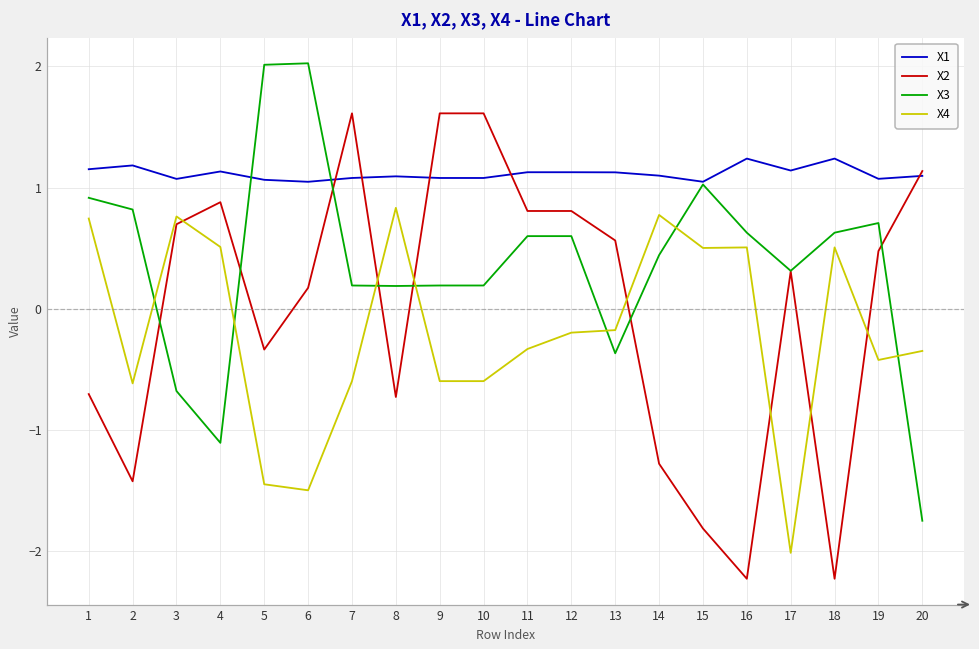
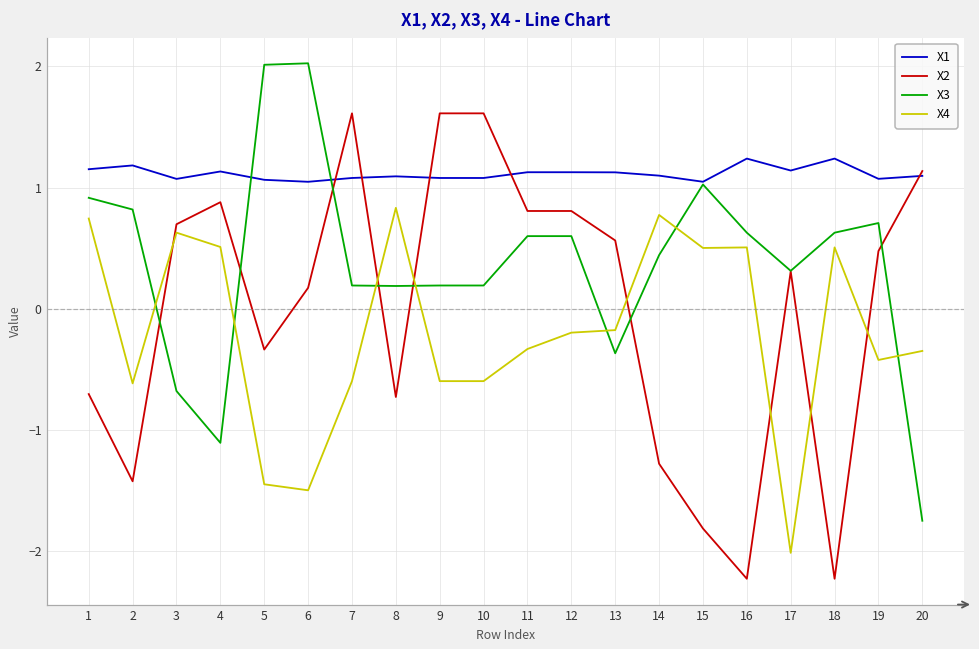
  {
    "X1": {
      "1": 1.15,
      "2": 1.18,
      "3": 1.07,
      "4": 1.13,
      "5": 1.06,
      "6": 1.05,
      "7": 1.08,
      "8": 1.09,
      "9": 1.08,
      "10": 1.08,
      "11": 1.13,
      "12": 1.13,
      "13": 1.13,
      "14": 1.10,
      "16": 1.24,
      "17": 1.14,
      "18": 1.24,
      "19": 1.07,
      "20": 1.10
    },
    "X2": {
      "1": -0.70,
      "2": -1.42,
      "3": 0.70,
      "4": 0.88,
      "5": -0.34,
      "6": 0.17,
      "7": 1.61,
      "8": -0.73,
      "9": 1.61,
      "10": 1.61,
      "11": 0.81,
      "12": 0.81,
      "13": 0.56,
      "14": -1.28,
      "15": -1.81,
      "16": -2.23,
      "18": -2.23,
      "19": 0.48,
      "20": 1.14
    },
    "X3": {
      "1": 0.92,
      "2": 0.82,
      "3": -0.68,
      "4": -1.10,
      "5": 2.01,
      "6": 2.02,
      "7": 0.19,
      "8": 0.19,
      "9": 0.19,
      "10": 0.19,
      "11": 0.60,
      "12": 0.60,
      "13": -0.37,
      "14": 0.44,
      "16": 0.63,
      "18": 0.63,
      "19": 0.71,
      "20": -1.75
    },
    "X4": {
      "1": 0.74,
      "2": -0.61,
-     "3": 0.76,
+     "3": 0.63,
      "4": 0.51,
      "5": -1.45,
      "6": -1.50,
      "7": -0.60,
      "8": 0.83,
      "9": -0.60,
      "10": -0.60,
      "11": -0.33,
      "12": -0.20,
      "13": -0.18,
      "14": 0.77,
      "15": 0.50,
      "16": 0.51,
      "17": -2.01,
      "18": 0.51,
      "19": -0.42,
      "20": -0.35
    }
  }
